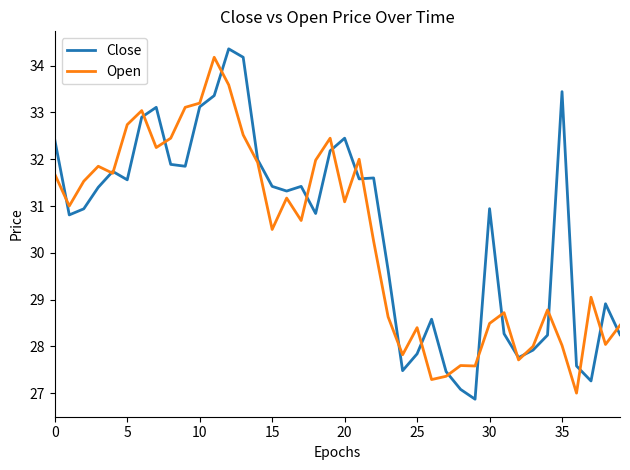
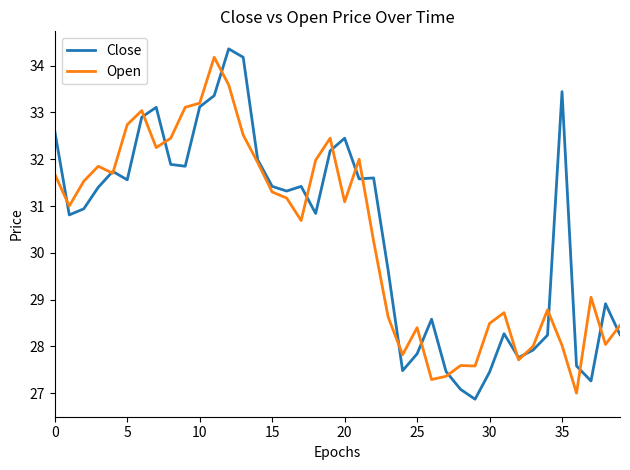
  {
    "Close": {
-     "0": 32.4,
+     "0": 32.6,
      "5": 31.6,
      "10": 33.1,
      "15": 31.4,
      "20": 32.5,
      "25": 27.8,
-     "30": 30.9,
+     "30": 27.5,
      "35": 33.4
    },
    "Open": {
      "0": 31.7,
      "5": 32.7,
      "10": 33.2,
-     "15": 30.5,
+     "15": 31.3,
      "20": 31.1,
      "25": 28.4,
      "30": 28.5,
      "35": 28.0
    }
  }
